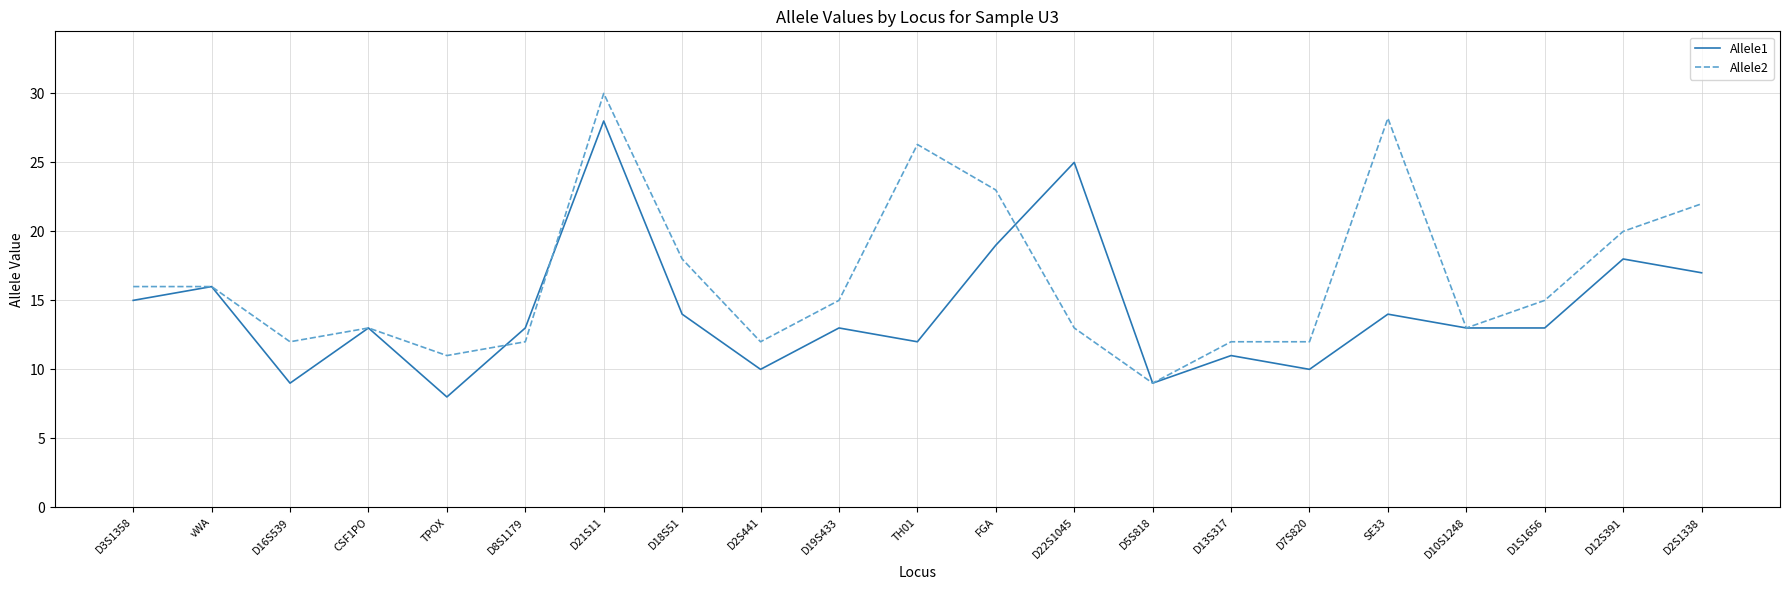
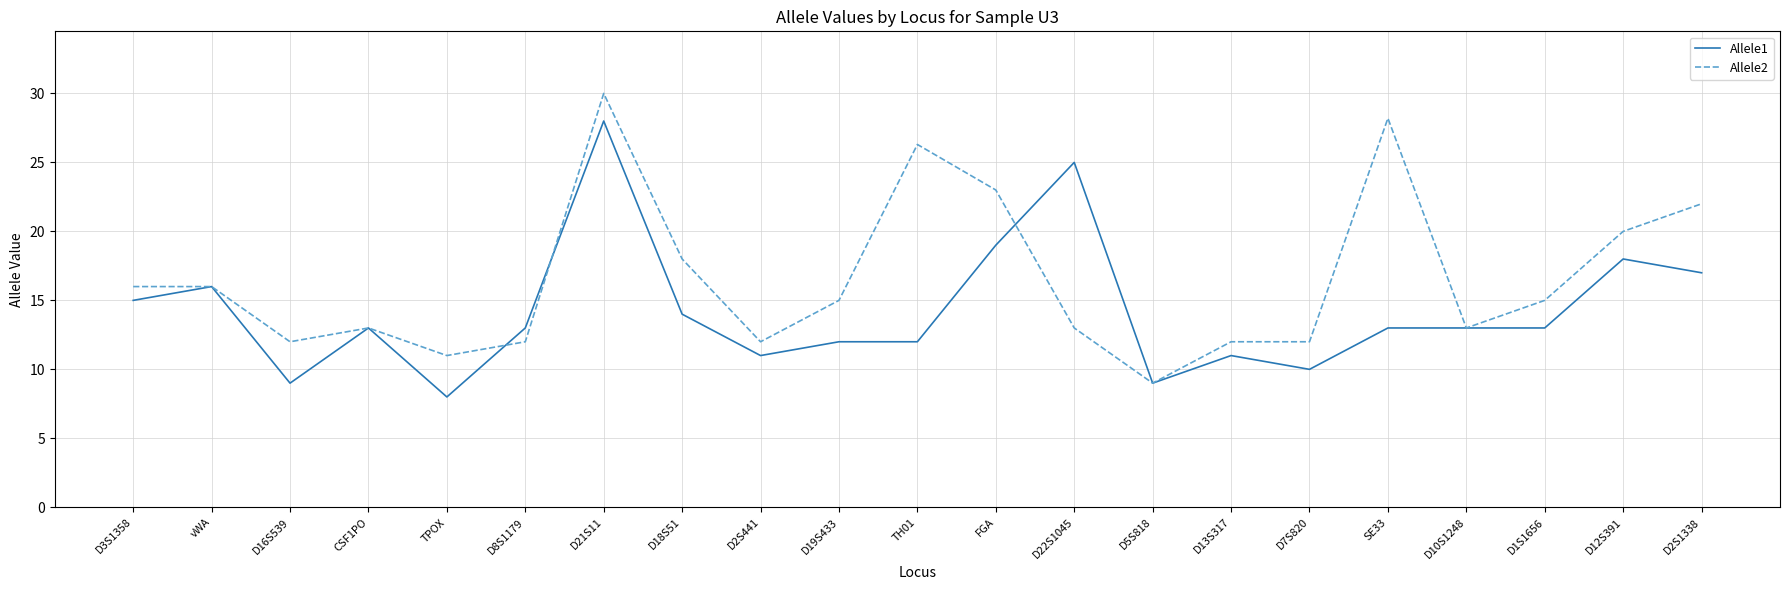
  {
    "Allele1": {
      "D3S1358": 15,
      "D16S539": 9,
      "TPOX": 8,
      "D8S1179": 13,
      "D21S11": 28,
      "D18S51": 14,
-     "D2S441": 10,
-     "D19S433": 13,
+     "D2S441": 11,
+     "D19S433": 12,
      "TH01": 12,
      "FGA": 19,
      "D22S1045": 25,
      "D13S317": 11,
      "D7S820": 10,
-     "SE33": 14,
+     "SE33": 13,
      "D1S1656": 13,
      "D12S391": 18,
      "D2S1338": 17
    },
    "Allele2": {
      "D3S1358": 16,
      "D16S539": 12,
      "TPOX": 11,
      "D8S1179": 12,
      "D21S11": 30,
      "D18S51": 18,
      "D2S441": 12,
      "D19S433": 15,
      "TH01": 26.3,
      "FGA": 23,
      "D22S1045": 13,
      "D13S317": 12,
      "D7S820": 12,
      "SE33": 28.2,
      "D1S1656": 15,
      "D12S391": 20,
      "D2S1338": 22
    }
  }
